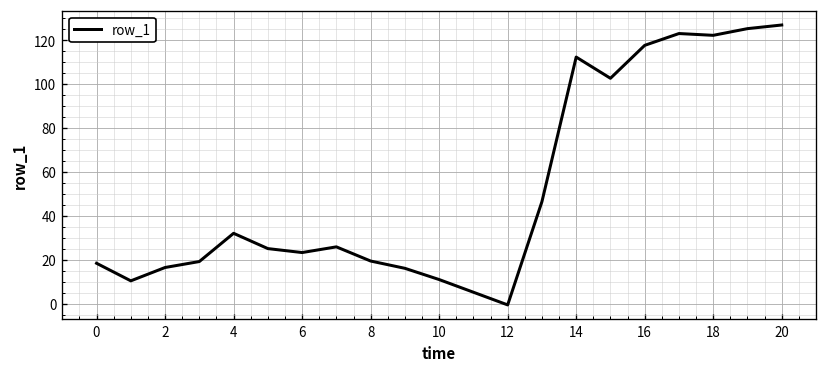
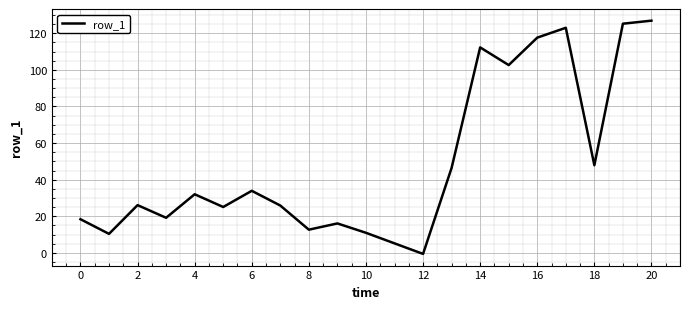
  {
    "0": 18,
-   "2": 16,
+   "2": 26,
    "4": 32,
-   "6": 23,
-   "8": 19,
+   "6": 34,
+   "8": 13,
    "10": 11,
    "12": -1,
    "14": 112,
    "16": 118,
-   "18": 122,
+   "18": 48,
    "20": 127
  }
